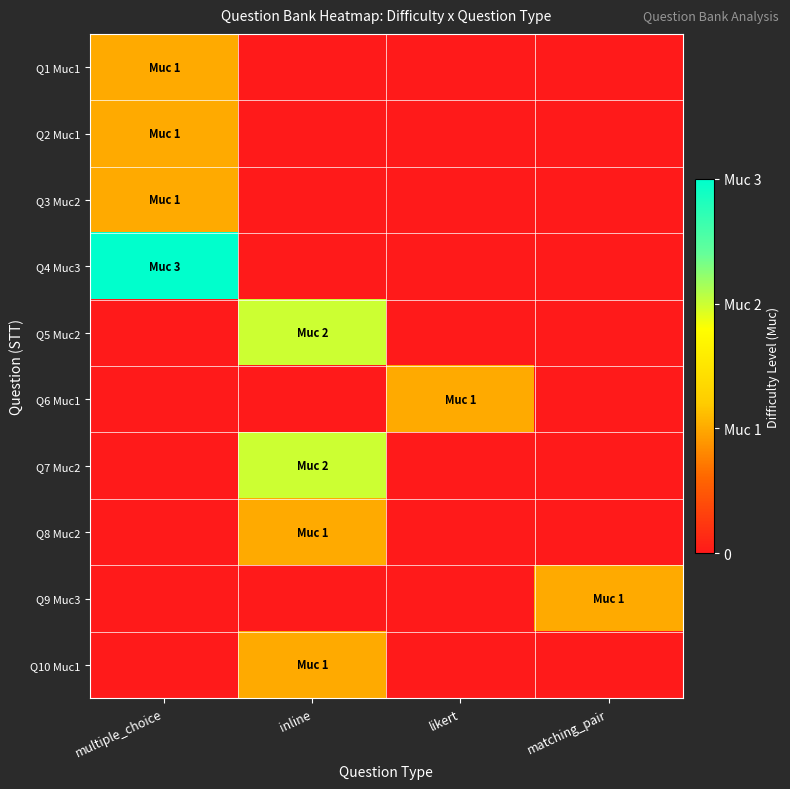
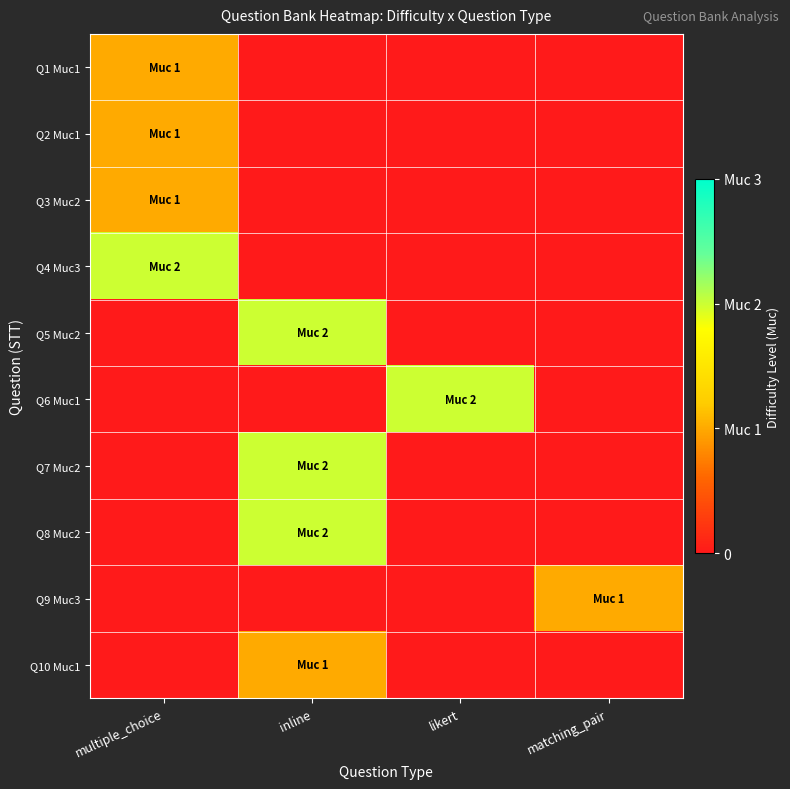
  {
    "Q1 Muc1": {
      "multiple_choice": 1
    },
    "Q2 Muc1": {
      "multiple_choice": 1
    },
    "Q3 Muc2": {
      "multiple_choice": 1
    },
    "Q4 Muc3": {
-     "multiple_choice": 3
+     "multiple_choice": 2
    },
    "Q5 Muc2": {
      "inline": 2
    },
    "Q6 Muc1": {
-     "likert": 1
+     "likert": 2
    },
    "Q7 Muc2": {
      "inline": 2
    },
    "Q8 Muc2": {
-     "inline": 1
+     "inline": 2
    },
    "Q9 Muc3": {
      "matching_pair": 1
    },
    "Q10 Muc1": {
      "inline": 1
    }
  }
